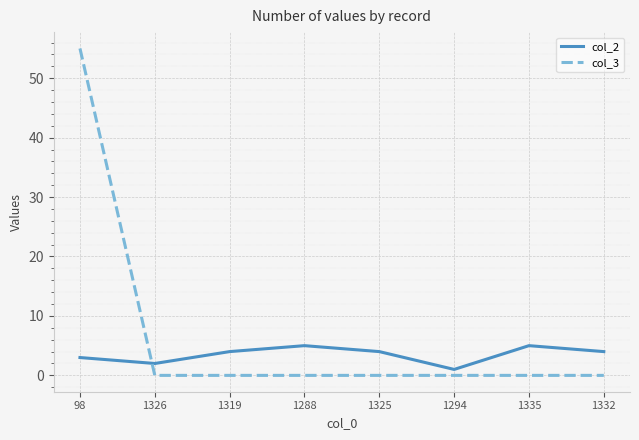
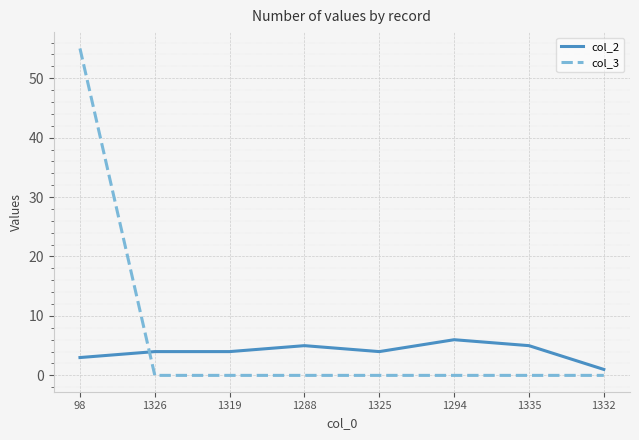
  {
    "col_2": {
      "98": 3,
-     "1326": 2,
+     "1326": 4,
      "1319": 4,
      "1288": 5,
      "1325": 4,
-     "1294": 1,
+     "1294": 6,
      "1335": 5,
-     "1332": 4
+     "1332": 1
    },
    "col_3": {
      "98": 55,
      "1326": 0,
      "1319": 0,
      "1288": 0,
      "1325": 0,
      "1294": 0,
      "1335": 0,
      "1332": 0
    }
  }
